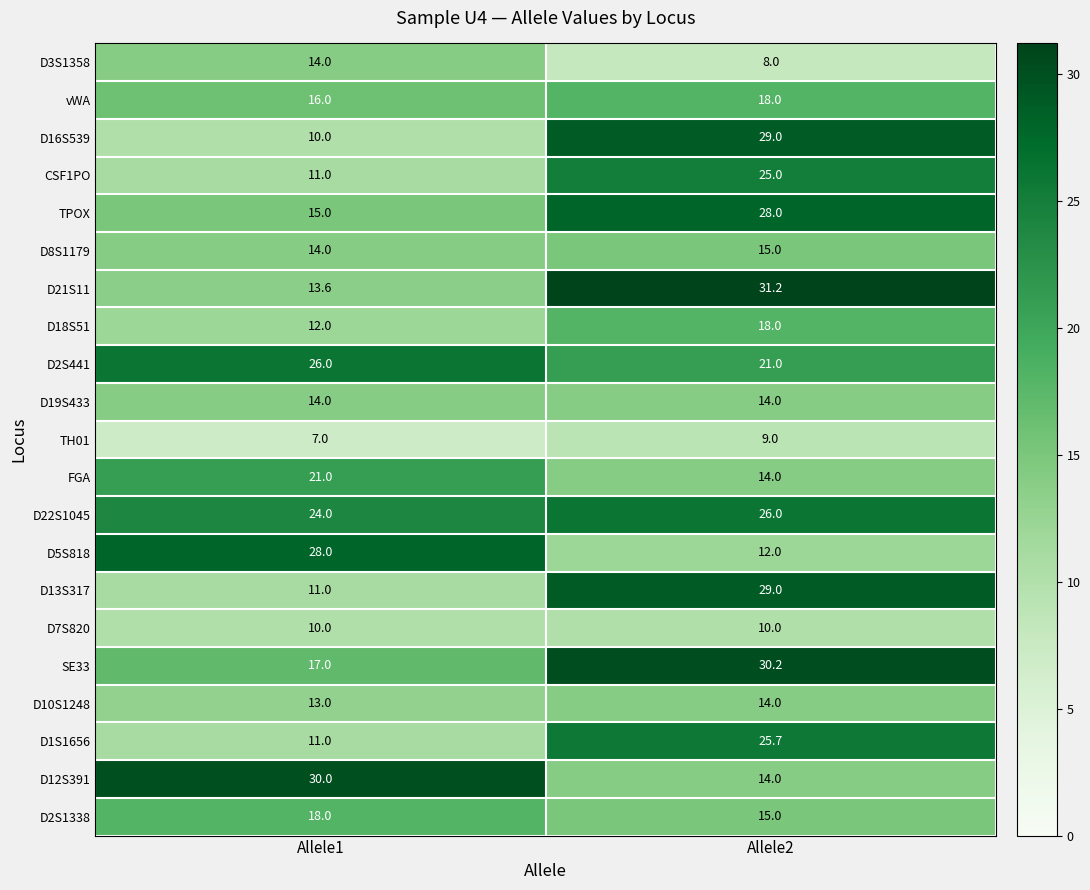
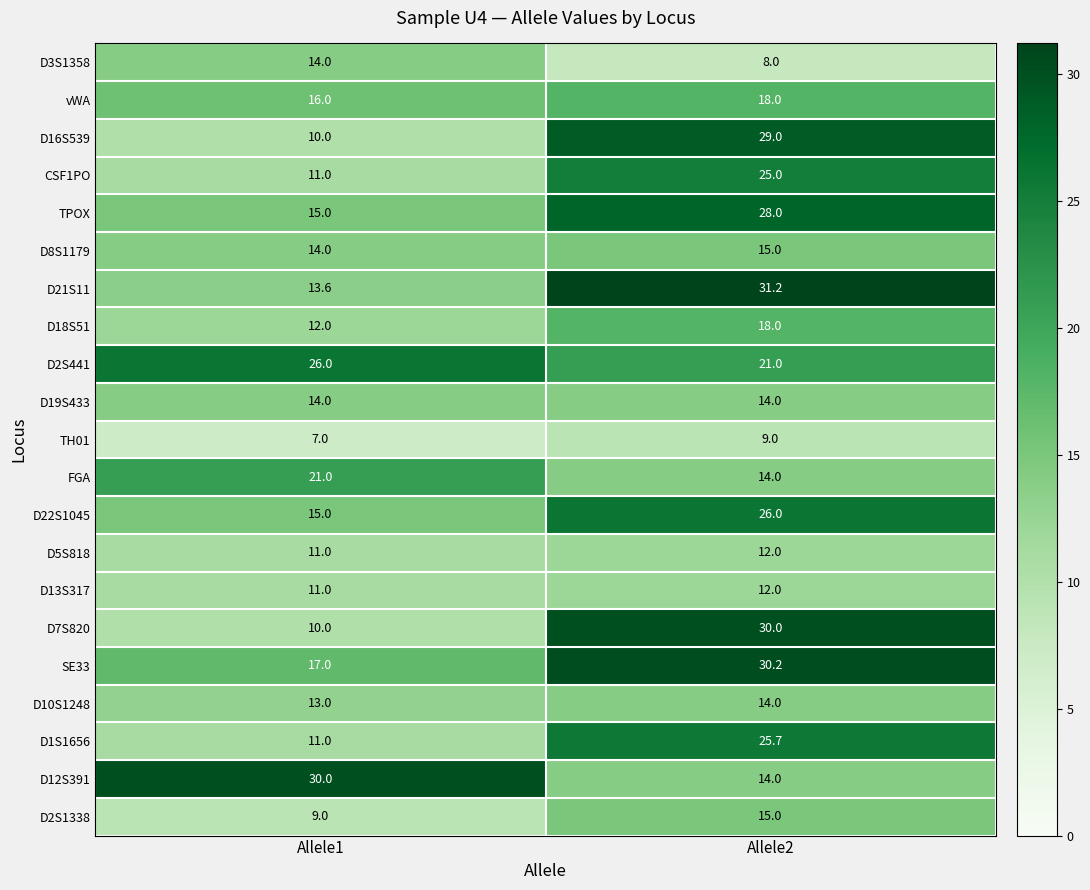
  {
    "D3S1358": {
      "Allele1": 14.0,
      "Allele2": 8.0
    },
    "vWA": {
      "Allele1": 16.0,
      "Allele2": 18.0
    },
    "D16S539": {
      "Allele1": 10.0,
      "Allele2": 29.0
    },
    "CSF1PO": {
      "Allele1": 11.0,
      "Allele2": 25.0
    },
    "TPOX": {
      "Allele1": 15.0,
      "Allele2": 28.0
    },
    "D8S1179": {
      "Allele1": 14.0,
      "Allele2": 15.0
    },
    "D21S11": {
      "Allele1": 13.6,
      "Allele2": 31.2
    },
    "D18S51": {
      "Allele1": 12.0,
      "Allele2": 18.0
    },
    "D2S441": {
      "Allele1": 26.0,
      "Allele2": 21.0
    },
    "D19S433": {
      "Allele1": 14.0,
      "Allele2": 14.0
    },
    "TH01": {
      "Allele1": 7.0,
      "Allele2": 9.0
    },
    "FGA": {
      "Allele1": 21.0,
      "Allele2": 14.0
    },
    "D22S1045": {
-     "Allele1": 24.0,
+     "Allele1": 15.0,
      "Allele2": 26.0
    },
    "D5S818": {
-     "Allele1": 28.0,
+     "Allele1": 11.0,
      "Allele2": 12.0
    },
    "D13S317": {
      "Allele1": 11.0,
-     "Allele2": 29.0
+     "Allele2": 12.0
    },
    "D7S820": {
      "Allele1": 10.0,
-     "Allele2": 10.0
+     "Allele2": 30.0
    },
    "SE33": {
      "Allele1": 17.0,
      "Allele2": 30.2
    },
    "D10S1248": {
      "Allele1": 13.0,
      "Allele2": 14.0
    },
    "D1S1656": {
      "Allele1": 11.0,
      "Allele2": 25.7
    },
    "D12S391": {
      "Allele1": 30.0,
      "Allele2": 14.0
    },
    "D2S1338": {
-     "Allele1": 18.0,
+     "Allele1": 9.0,
      "Allele2": 15.0
    }
  }
